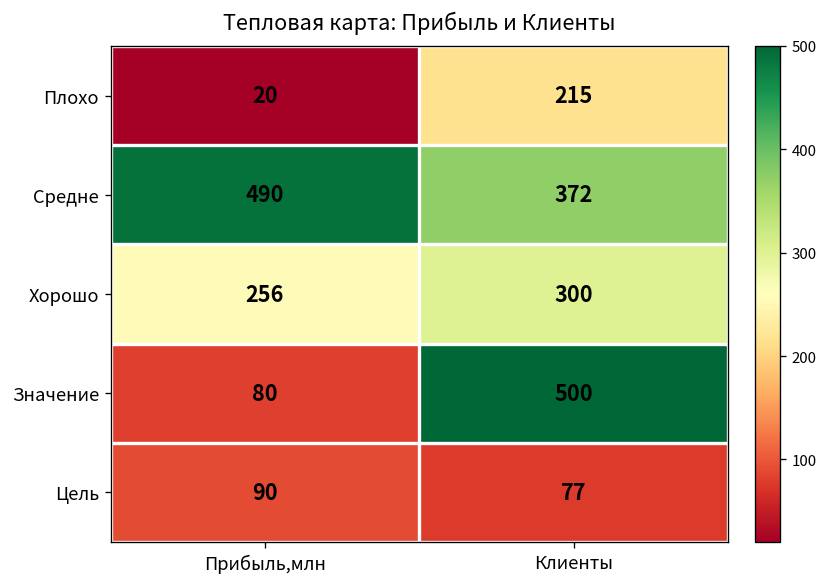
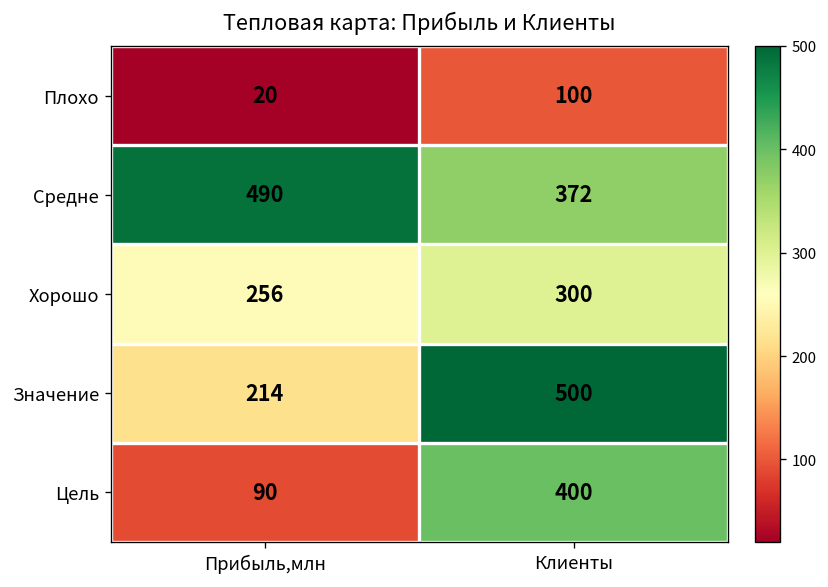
  {
    "Плохо": {
      "Прибыль,млн": 20,
-     "Клиенты": 215
+     "Клиенты": 100
    },
    "Средне": {
      "Прибыль,млн": 490,
      "Клиенты": 372
    },
    "Хорошо": {
      "Прибыль,млн": 256,
      "Клиенты": 300
    },
    "Значение": {
-     "Прибыль,млн": 80,
+     "Прибыль,млн": 214,
      "Клиенты": 500
    },
    "Цель": {
      "Прибыль,млн": 90,
-     "Клиенты": 77
+     "Клиенты": 400
    }
  }
